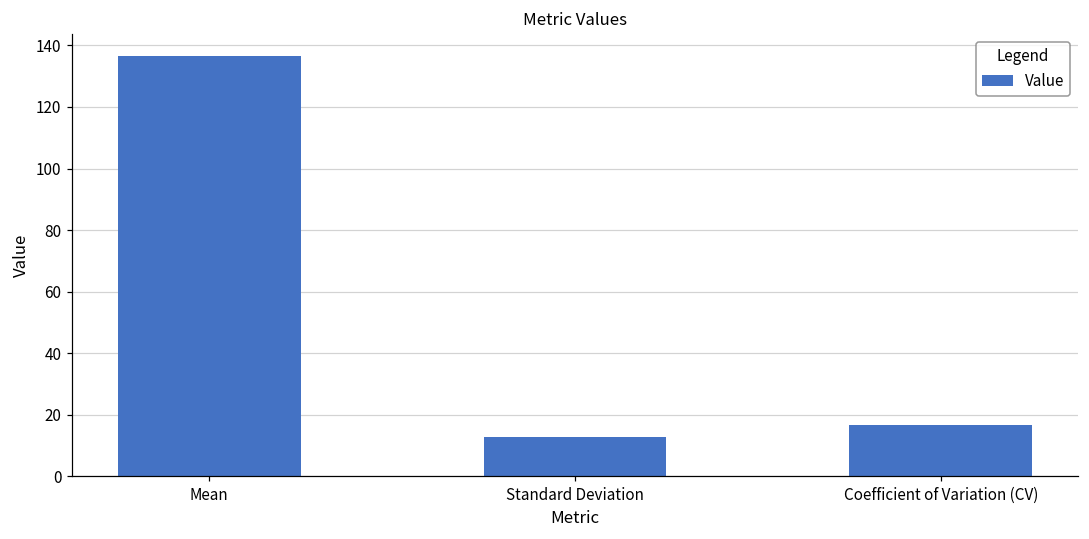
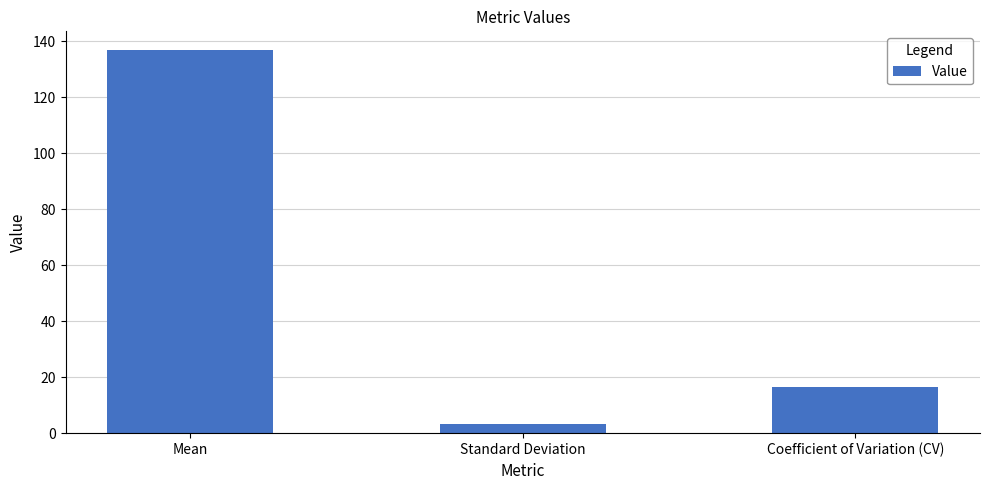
  {
    "Mean": 137,
-   "Standard Deviation": 13,
+   "Standard Deviation": 3,
    "Coefficient of Variation (CV)": 17
  }
